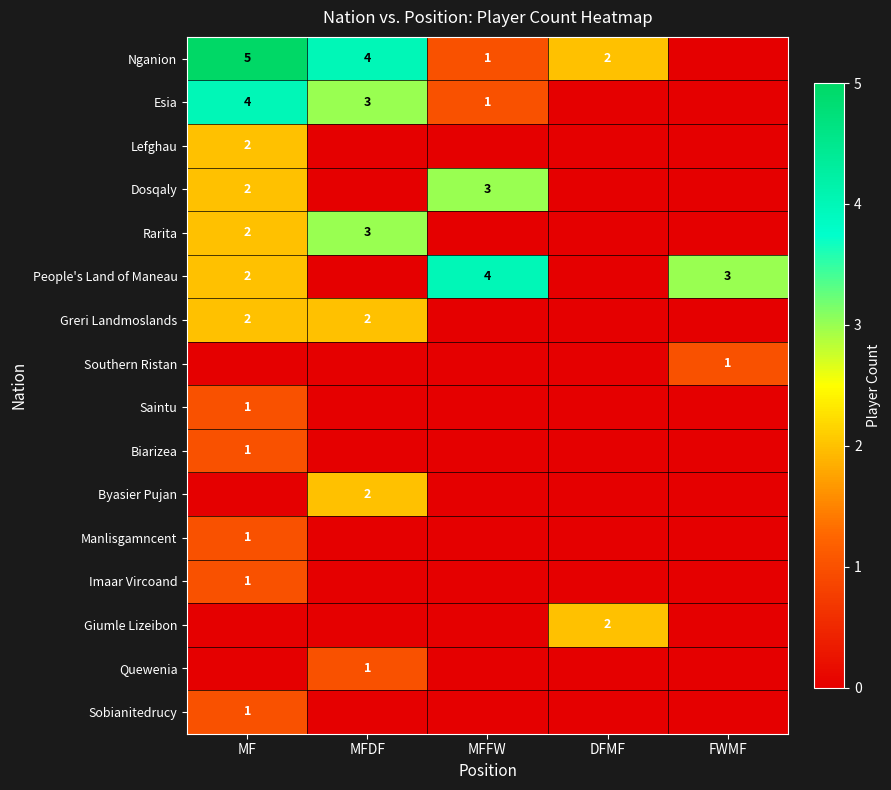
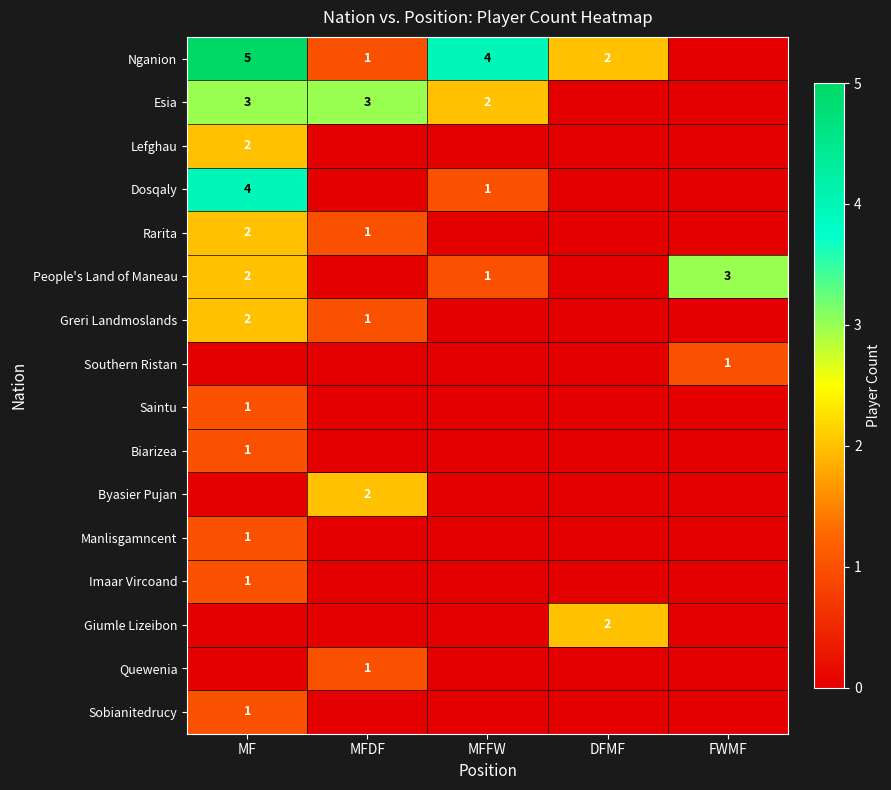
  {
    "Nganion": {
      "MF": 5,
-     "MFDF": 4,
-     "MFFW": 1,
+     "MFDF": 1,
+     "MFFW": 4,
      "DFMF": 2
    },
    "Esia": {
-     "MF": 4,
+     "MF": 3,
      "MFDF": 3,
-     "MFFW": 1
+     "MFFW": 2
    },
    "Lefghau": {
      "MF": 2
    },
    "Dosqaly": {
-     "MF": 2,
-     "MFFW": 3
+     "MF": 4,
+     "MFFW": 1
    },
    "Rarita": {
      "MF": 2,
-     "MFDF": 3
+     "MFDF": 1
    },
    "People's Land of Maneau": {
      "MF": 2,
-     "MFFW": 4,
+     "MFFW": 1,
      "FWMF": 3
    },
    "Greri Landmoslands": {
      "MF": 2,
-     "MFDF": 2
+     "MFDF": 1
    },
    "Southern Ristan": {
      "FWMF": 1
    },
    "Saintu": {
      "MF": 1
    },
    "Biarizea": {
      "MF": 1
    },
    "Byasier Pujan": {
      "MFDF": 2
    },
    "Manlisgamncent": {
      "MF": 1
    },
    "Imaar Vircoand": {
      "MF": 1
    },
    "Giumle Lizeibon": {
      "DFMF": 2
    },
    "Quewenia": {
      "MFDF": 1
    },
    "Sobianitedrucy": {
      "MF": 1
    }
  }
